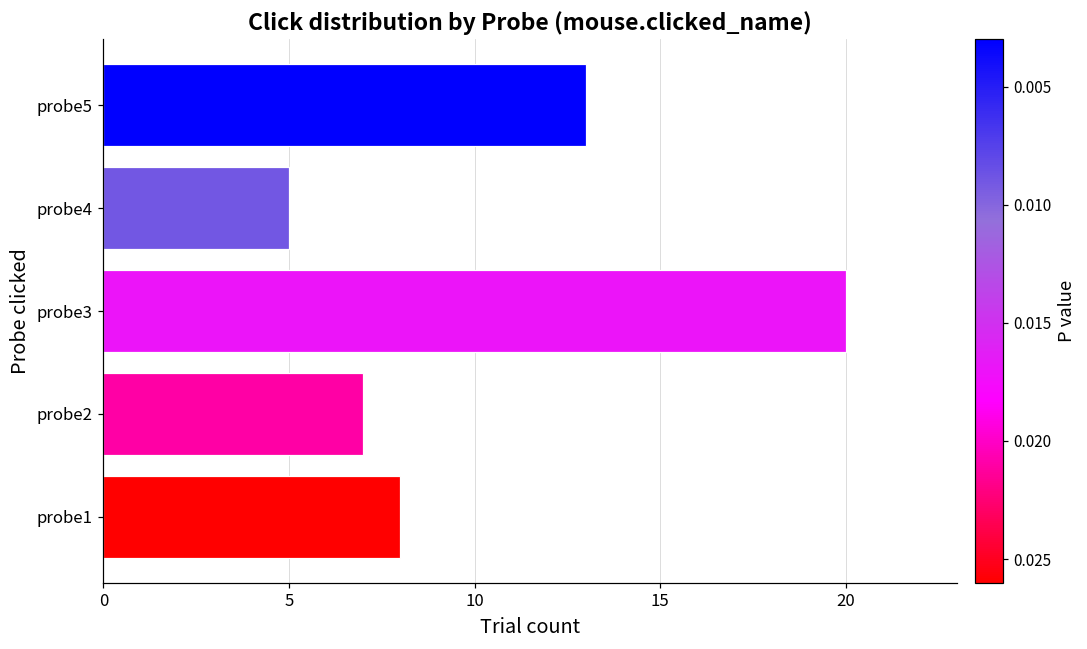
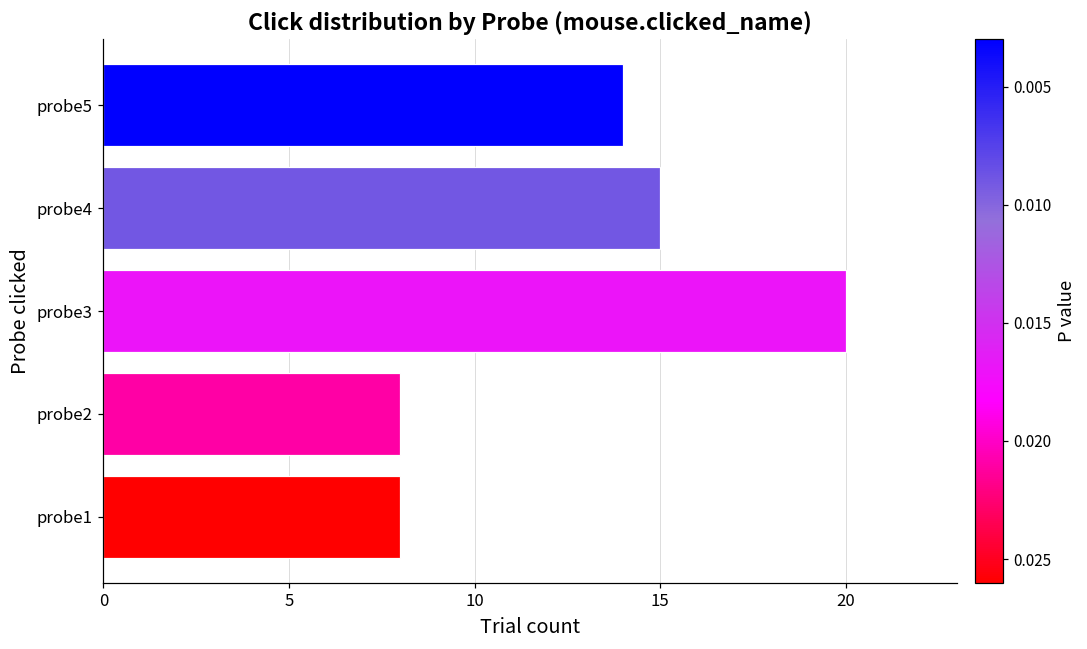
  {
-   "probe5": 13,
-   "probe4": 5,
+   "probe5": 14,
+   "probe4": 15,
    "probe3": 20,
-   "probe2": 7,
+   "probe2": 8,
    "probe1": 8
  }
